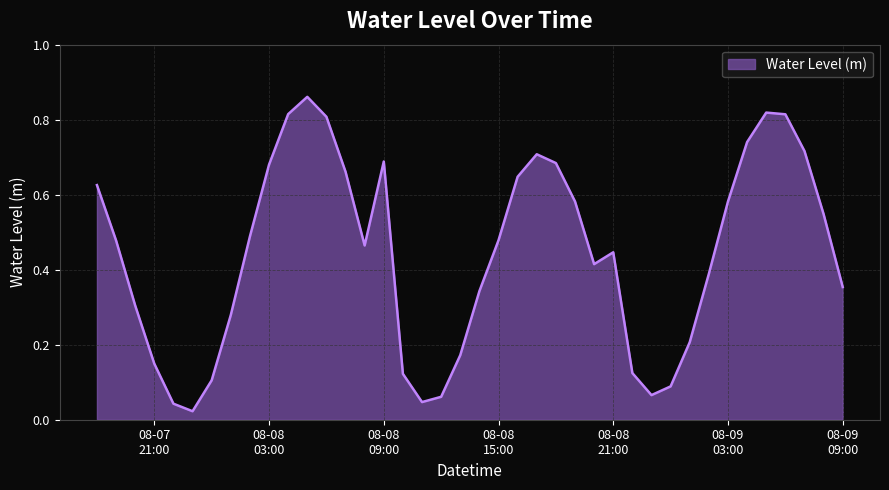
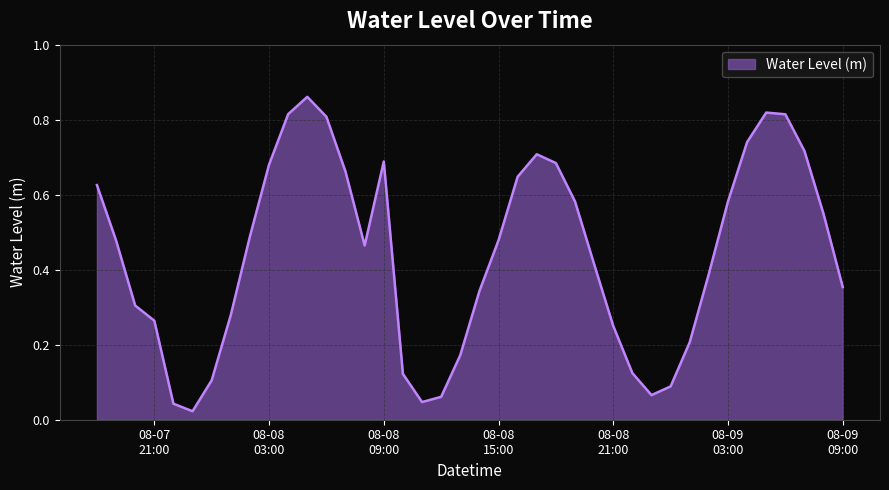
  {
-   "08-07 21:00": 0.15,
+   "08-07 21:00": 0.26,
    "08-08 03:00": 0.68,
    "08-08 09:00": 0.69,
    "08-08 15:00": 0.48,
-   "08-08 21:00": 0.45,
+   "08-08 21:00": 0.25,
    "08-09 03:00": 0.58,
    "08-09 09:00": 0.35
  }
